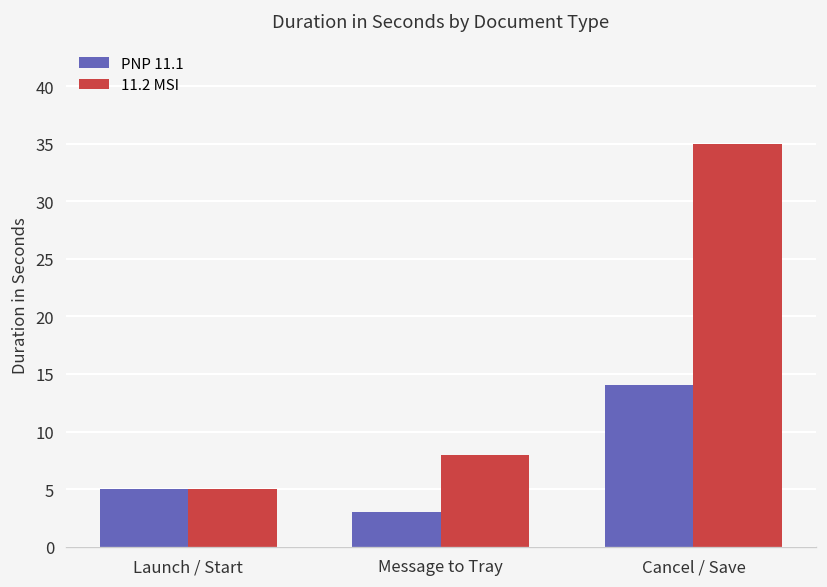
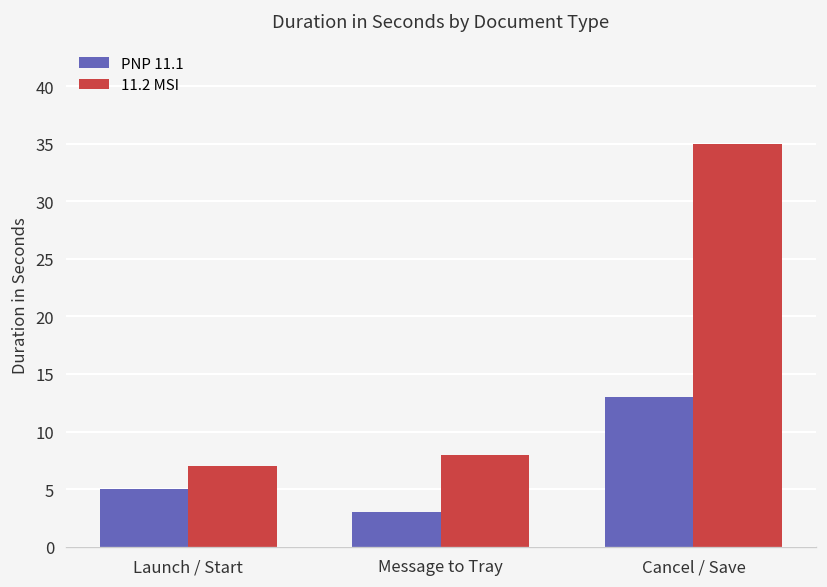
  {
    "PNP 11.1": {
      "Launch / Start": 5,
      "Message to Tray": 3,
-     "Cancel / Save": 14
+     "Cancel / Save": 13
    },
    "11.2 MSI": {
-     "Launch / Start": 5,
+     "Launch / Start": 7,
      "Message to Tray": 8,
      "Cancel / Save": 35
    }
  }
